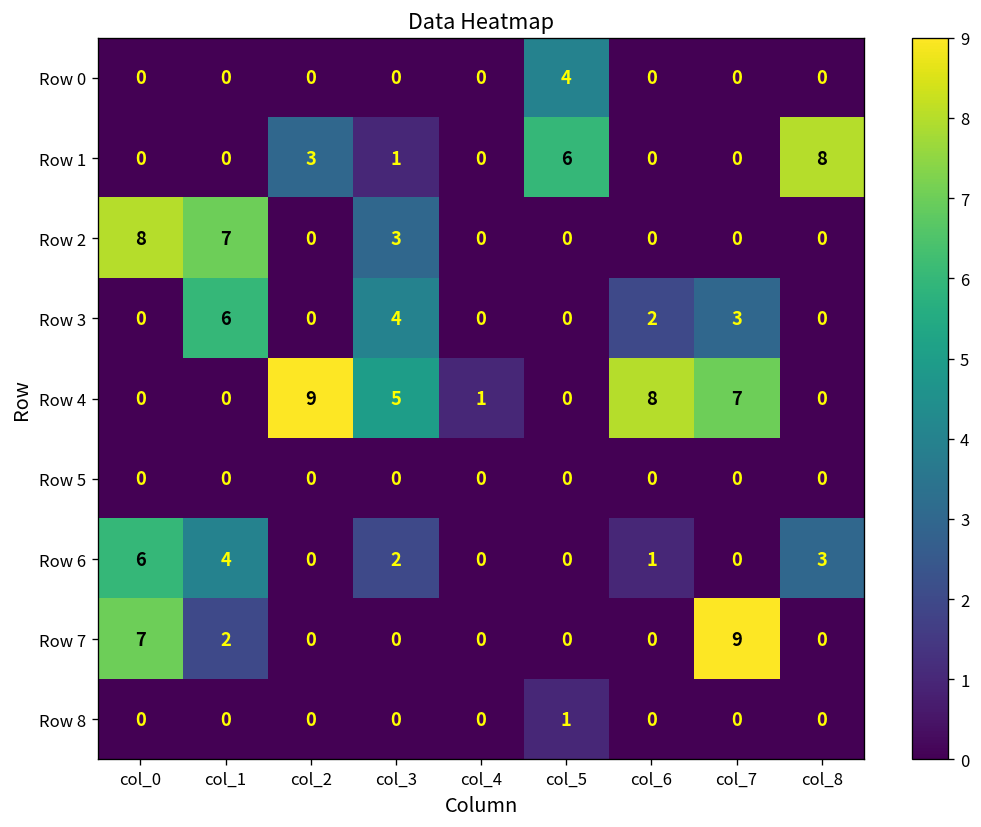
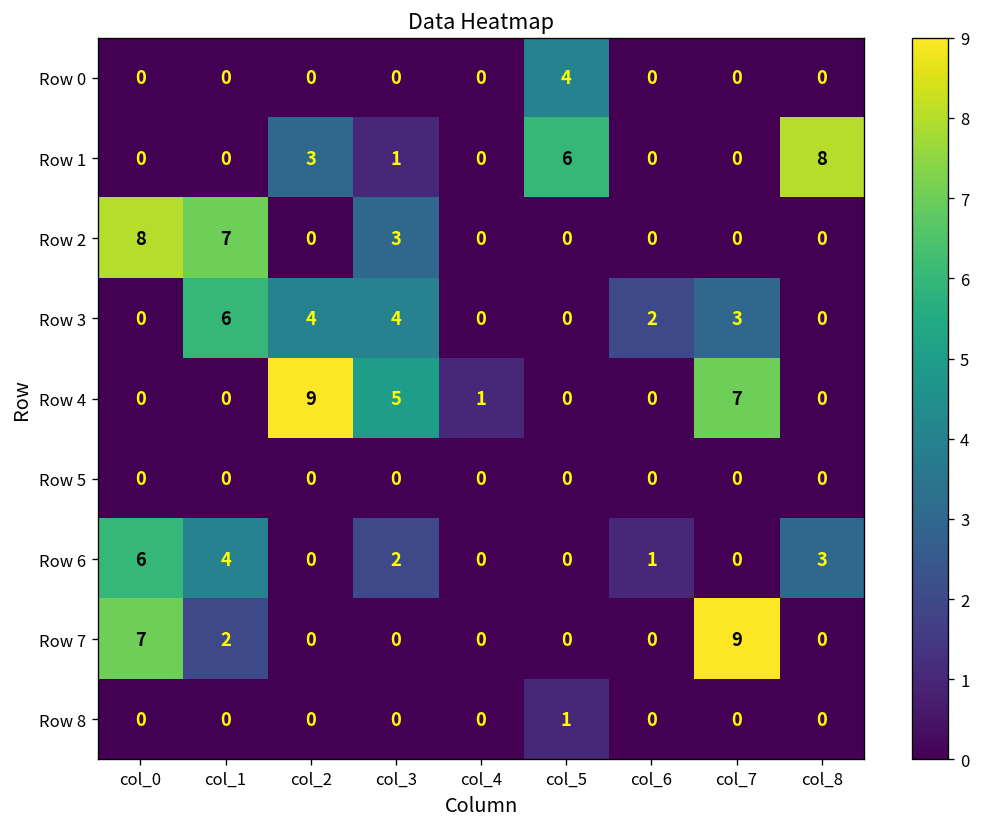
  {
    "Row 0": {
      "col_0": 0,
      "col_1": 0,
      "col_2": 0,
      "col_3": 0,
      "col_4": 0,
      "col_5": 4,
      "col_6": 0,
      "col_7": 0,
      "col_8": 0
    },
    "Row 1": {
      "col_0": 0,
      "col_1": 0,
      "col_2": 3,
      "col_3": 1,
      "col_4": 0,
      "col_5": 6,
      "col_6": 0,
      "col_7": 0,
      "col_8": 8
    },
    "Row 2": {
      "col_0": 8,
      "col_1": 7,
      "col_2": 0,
      "col_3": 3,
      "col_4": 0,
      "col_5": 0,
      "col_6": 0,
      "col_7": 0,
      "col_8": 0
    },
    "Row 3": {
      "col_0": 0,
      "col_1": 6,
-     "col_2": 0,
+     "col_2": 4,
      "col_3": 4,
      "col_4": 0,
      "col_5": 0,
      "col_6": 2,
      "col_7": 3,
      "col_8": 0
    },
    "Row 4": {
      "col_0": 0,
      "col_1": 0,
      "col_2": 9,
      "col_3": 5,
      "col_4": 1,
      "col_5": 0,
-     "col_6": 8,
+     "col_6": 0,
      "col_7": 7,
      "col_8": 0
    },
    "Row 5": {
      "col_0": 0,
      "col_1": 0,
      "col_2": 0,
      "col_3": 0,
      "col_4": 0,
      "col_5": 0,
      "col_6": 0,
      "col_7": 0,
      "col_8": 0
    },
    "Row 6": {
      "col_0": 6,
      "col_1": 4,
      "col_2": 0,
      "col_3": 2,
      "col_4": 0,
      "col_5": 0,
      "col_6": 1,
      "col_7": 0,
      "col_8": 3
    },
    "Row 7": {
      "col_0": 7,
      "col_1": 2,
      "col_2": 0,
      "col_3": 0,
      "col_4": 0,
      "col_5": 0,
      "col_6": 0,
      "col_7": 9,
      "col_8": 0
    },
    "Row 8": {
      "col_0": 0,
      "col_1": 0,
      "col_2": 0,
      "col_3": 0,
      "col_4": 0,
      "col_5": 1,
      "col_6": 0,
      "col_7": 0,
      "col_8": 0
    }
  }
